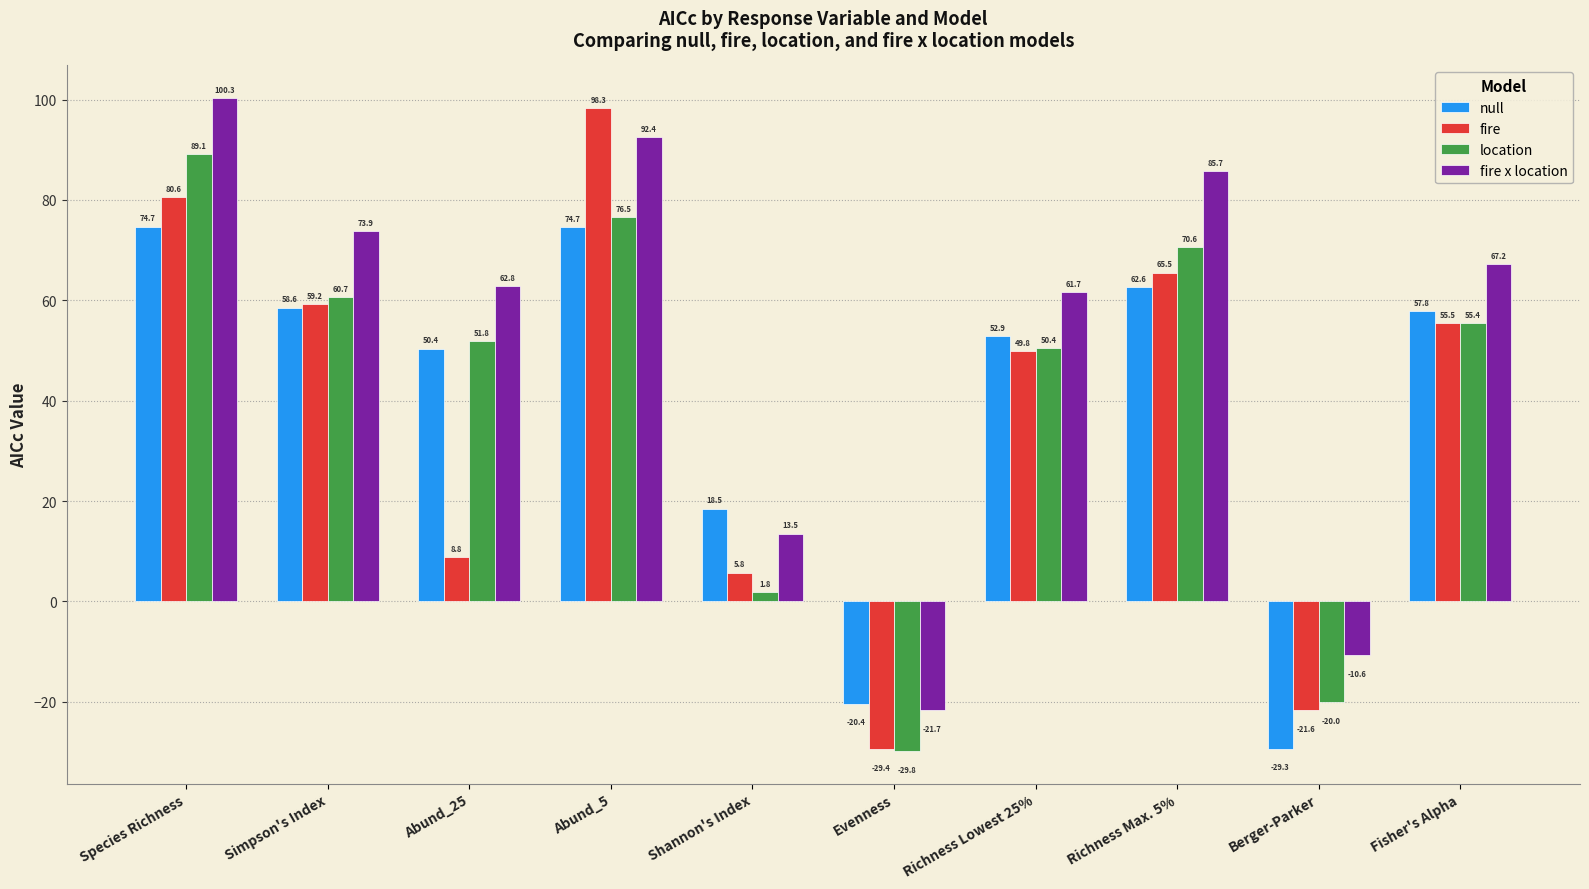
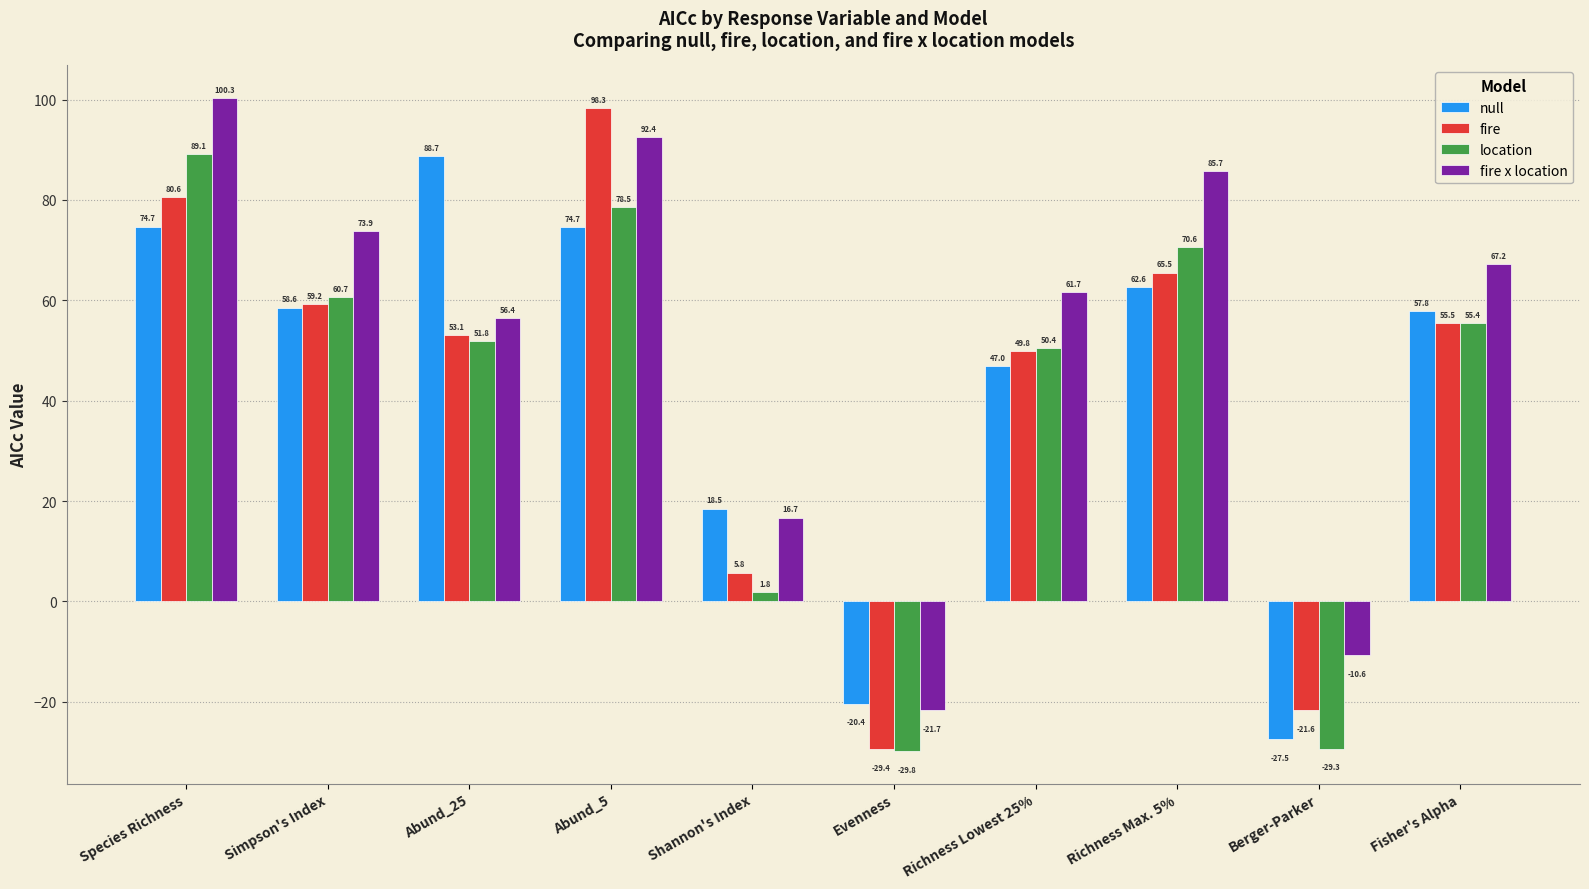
  {
    "null": {
      "Species Richness": 74.7,
      "Simpson's Index": 58.6,
-     "Abund_25": 50.4,
+     "Abund_25": 88.7,
      "Abund_5": 74.7,
      "Shannon's Index": 18.5,
      "Evenness": -20.4,
-     "Richness Lowest 25%": 52.9,
+     "Richness Lowest 25%": 47.0,
      "Richness Max. 5%": 62.6,
-     "Berger-Parker": -29.3,
+     "Berger-Parker": -27.5,
      "Fisher's Alpha": 57.8
    },
    "fire": {
      "Species Richness": 80.6,
      "Simpson's Index": 59.2,
-     "Abund_25": 8.8,
+     "Abund_25": 53.1,
      "Abund_5": 98.3,
      "Shannon's Index": 5.8,
      "Evenness": -29.4,
      "Richness Lowest 25%": 49.8,
      "Richness Max. 5%": 65.5,
      "Berger-Parker": -21.6,
      "Fisher's Alpha": 55.5
    },
    "location": {
      "Species Richness": 89.1,
      "Simpson's Index": 60.7,
      "Abund_25": 51.8,
-     "Abund_5": 76.5,
+     "Abund_5": 78.5,
      "Shannon's Index": 1.8,
      "Evenness": -29.8,
      "Richness Lowest 25%": 50.4,
      "Richness Max. 5%": 70.6,
-     "Berger-Parker": -20.0,
+     "Berger-Parker": -29.3,
      "Fisher's Alpha": 55.4
    },
    "fire x location": {
      "Species Richness": 100.3,
      "Simpson's Index": 73.9,
-     "Abund_25": 62.8,
+     "Abund_25": 56.4,
      "Abund_5": 92.4,
-     "Shannon's Index": 13.5,
+     "Shannon's Index": 16.7,
      "Evenness": -21.7,
      "Richness Lowest 25%": 61.7,
      "Richness Max. 5%": 85.7,
      "Berger-Parker": -10.6,
      "Fisher's Alpha": 67.2
    }
  }
